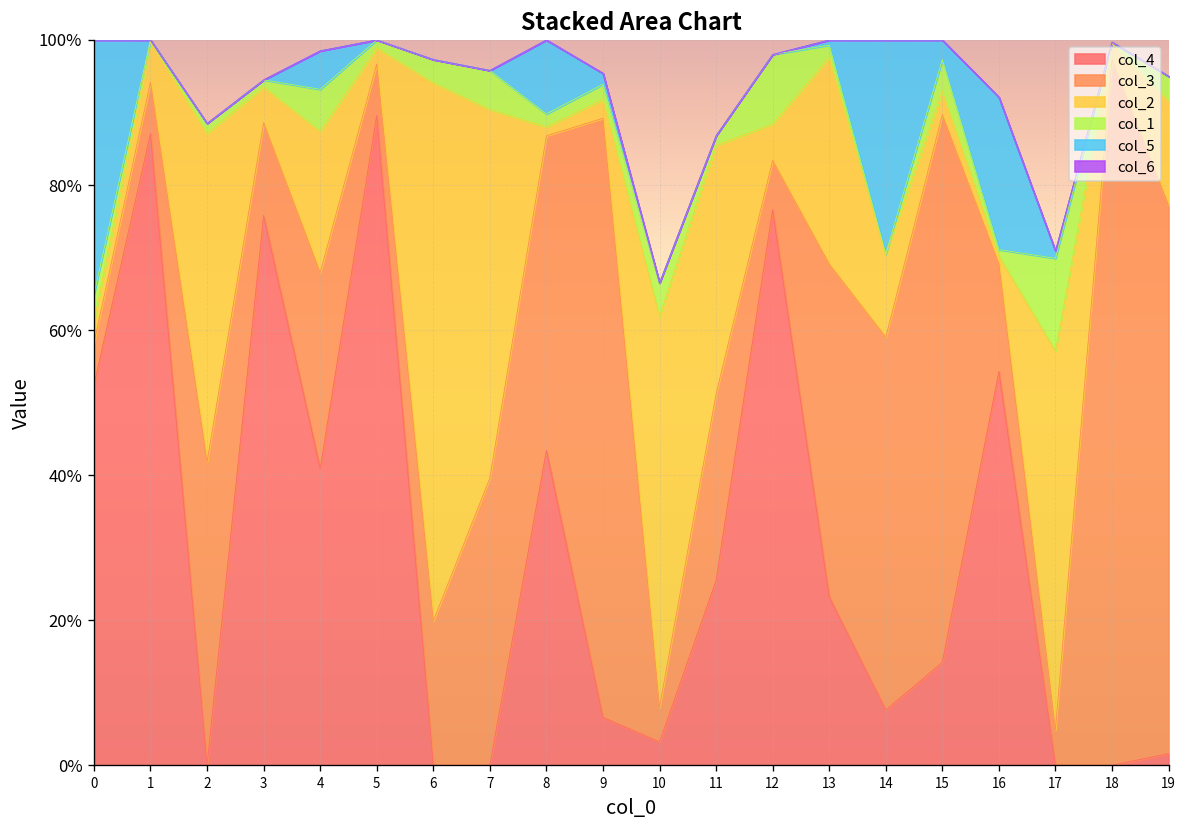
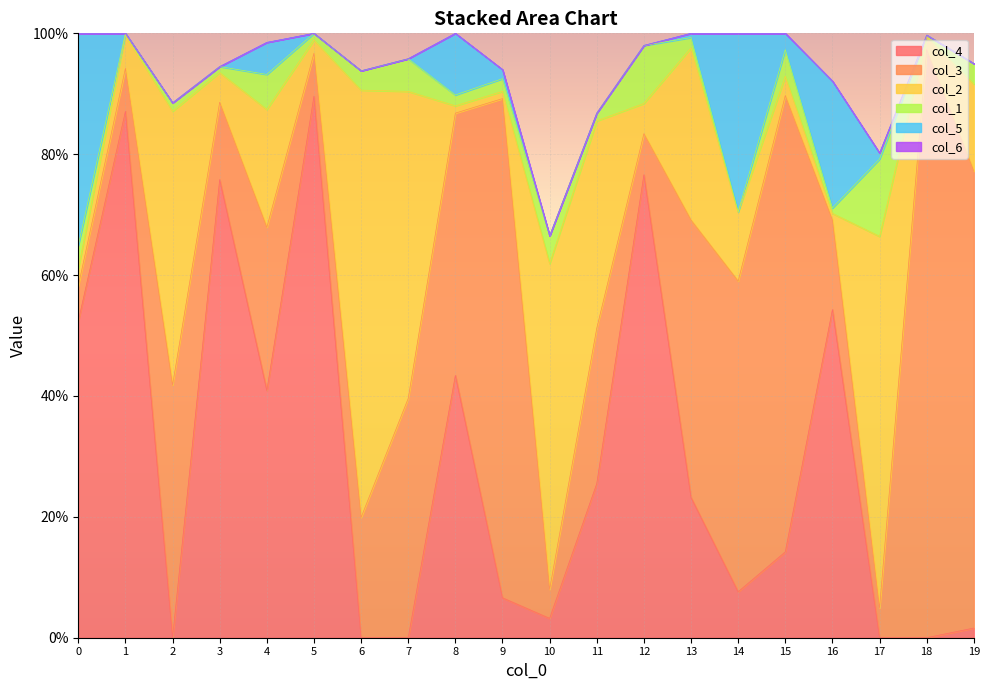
  {
    "col_2": {
      "0": "3%",
      "2": "45%",
      "3": "5%",
      "4": "20%",
      "5": "2%",
-     "6": "74%",
+     "6": "71%",
      "7": "51%",
      "8": "1%",
-     "9": "3%",
+     "9": "1%",
      "10": "54%",
      "11": "34%",
      "12": "5%",
      "13": "28%",
      "15": "3%",
      "16": "1%",
-     "17": "52%",
+     "17": "62%",
      "19": "14%"
    },
    "col_1": {
      "0": "4%",
      "4": "6%",
      "8": "2%",
      "9": "2%",
      "13": "2%",
      "15": "4%",
      "16": "1%",
      "17": "13%"
    }
  }
